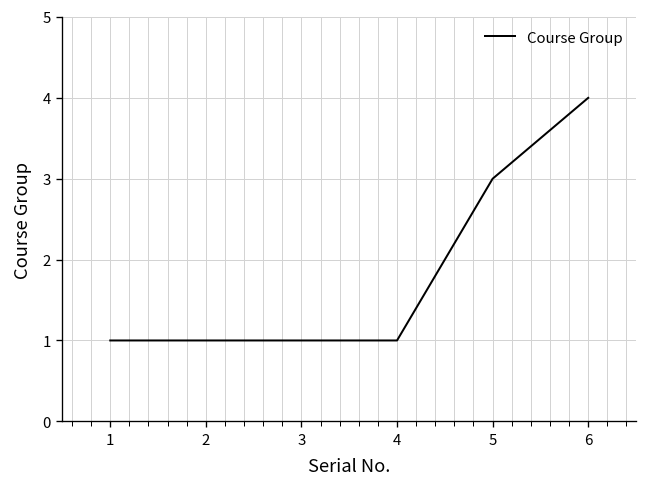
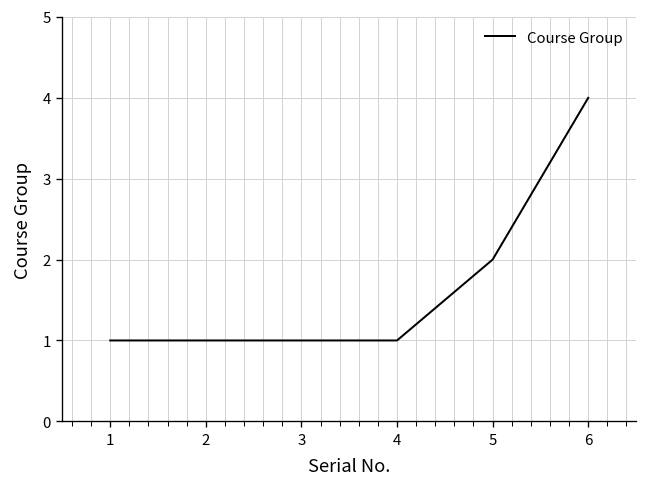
  {
    "1": 1,
    "2": 1,
    "3": 1,
    "4": 1,
-   "5": 3,
+   "5": 2,
    "6": 4
  }
